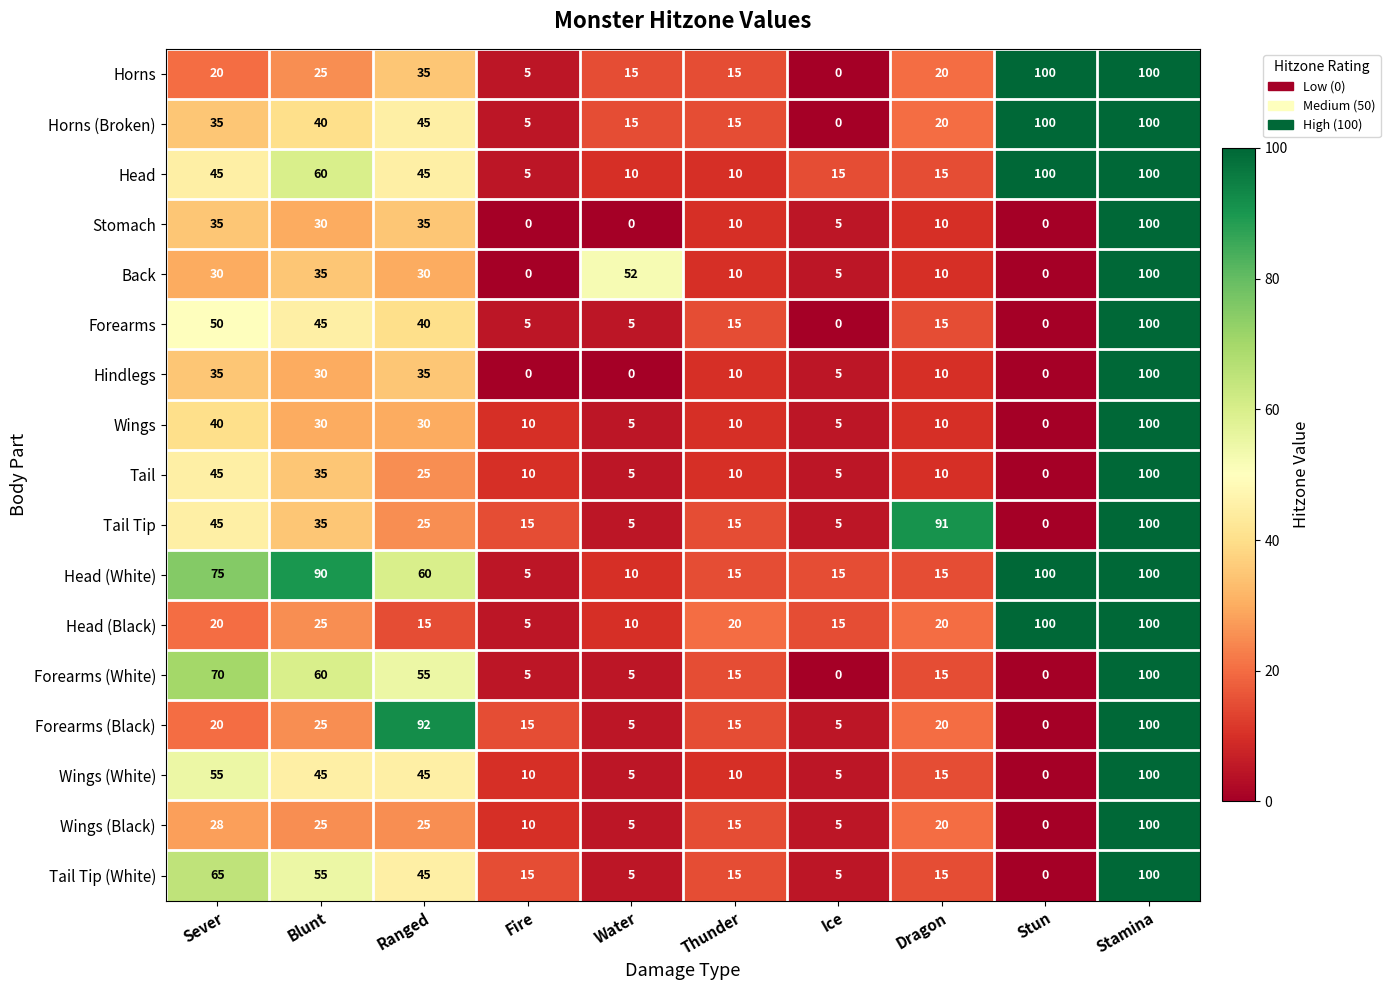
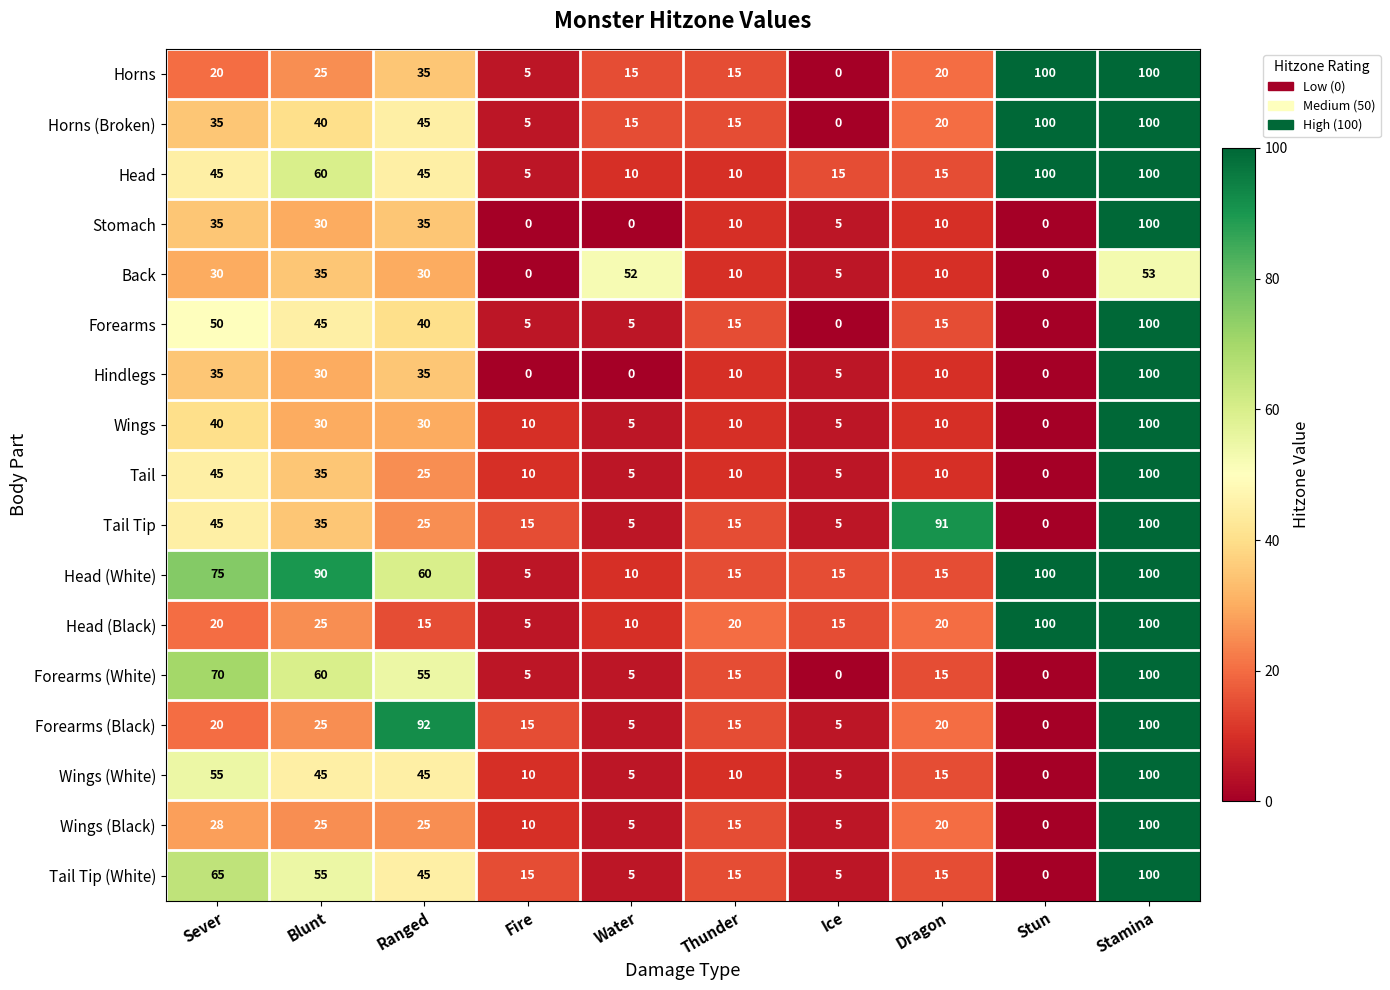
  {
    "Horns": {
      "Sever": 20,
      "Blunt": 25,
      "Ranged": 35,
      "Fire": 5,
      "Water": 15,
      "Thunder": 15,
      "Ice": 0,
      "Dragon": 20,
      "Stun": 100,
      "Stamina": 100
    },
    "Horns (Broken)": {
      "Sever": 35,
      "Blunt": 40,
      "Ranged": 45,
      "Fire": 5,
      "Water": 15,
      "Thunder": 15,
      "Ice": 0,
      "Dragon": 20,
      "Stun": 100,
      "Stamina": 100
    },
    "Head": {
      "Sever": 45,
      "Blunt": 60,
      "Ranged": 45,
      "Fire": 5,
      "Water": 10,
      "Thunder": 10,
      "Ice": 15,
      "Dragon": 15,
      "Stun": 100,
      "Stamina": 100
    },
    "Stomach": {
      "Sever": 35,
      "Blunt": 30,
      "Ranged": 35,
      "Fire": 0,
      "Water": 0,
      "Thunder": 10,
      "Ice": 5,
      "Dragon": 10,
      "Stun": 0,
      "Stamina": 100
    },
    "Back": {
      "Sever": 30,
      "Blunt": 35,
      "Ranged": 30,
      "Fire": 0,
      "Water": 52,
      "Thunder": 10,
      "Ice": 5,
      "Dragon": 10,
      "Stun": 0,
-     "Stamina": 100
+     "Stamina": 53
    },
    "Forearms": {
      "Sever": 50,
      "Blunt": 45,
      "Ranged": 40,
      "Fire": 5,
      "Water": 5,
      "Thunder": 15,
      "Ice": 0,
      "Dragon": 15,
      "Stun": 0,
      "Stamina": 100
    },
    "Hindlegs": {
      "Sever": 35,
      "Blunt": 30,
      "Ranged": 35,
      "Fire": 0,
      "Water": 0,
      "Thunder": 10,
      "Ice": 5,
      "Dragon": 10,
      "Stun": 0,
      "Stamina": 100
    },
    "Wings": {
      "Sever": 40,
      "Blunt": 30,
      "Ranged": 30,
      "Fire": 10,
      "Water": 5,
      "Thunder": 10,
      "Ice": 5,
      "Dragon": 10,
      "Stun": 0,
      "Stamina": 100
    },
    "Tail": {
      "Sever": 45,
      "Blunt": 35,
      "Ranged": 25,
      "Fire": 10,
      "Water": 5,
      "Thunder": 10,
      "Ice": 5,
      "Dragon": 10,
      "Stun": 0,
      "Stamina": 100
    },
    "Tail Tip": {
      "Sever": 45,
      "Blunt": 35,
      "Ranged": 25,
      "Fire": 15,
      "Water": 5,
      "Thunder": 15,
      "Ice": 5,
      "Dragon": 91,
      "Stun": 0,
      "Stamina": 100
    },
    "Head (White)": {
      "Sever": 75,
      "Blunt": 90,
      "Ranged": 60,
      "Fire": 5,
      "Water": 10,
      "Thunder": 15,
      "Ice": 15,
      "Dragon": 15,
      "Stun": 100,
      "Stamina": 100
    },
    "Head (Black)": {
      "Sever": 20,
      "Blunt": 25,
      "Ranged": 15,
      "Fire": 5,
      "Water": 10,
      "Thunder": 20,
      "Ice": 15,
      "Dragon": 20,
      "Stun": 100,
      "Stamina": 100
    },
    "Forearms (White)": {
      "Sever": 70,
      "Blunt": 60,
      "Ranged": 55,
      "Fire": 5,
      "Water": 5,
      "Thunder": 15,
      "Ice": 0,
      "Dragon": 15,
      "Stun": 0,
      "Stamina": 100
    },
    "Forearms (Black)": {
      "Sever": 20,
      "Blunt": 25,
      "Ranged": 92,
      "Fire": 15,
      "Water": 5,
      "Thunder": 15,
      "Ice": 5,
      "Dragon": 20,
      "Stun": 0,
      "Stamina": 100
    },
    "Wings (White)": {
      "Sever": 55,
      "Blunt": 45,
      "Ranged": 45,
      "Fire": 10,
      "Water": 5,
      "Thunder": 10,
      "Ice": 5,
      "Dragon": 15,
      "Stun": 0,
      "Stamina": 100
    },
    "Wings (Black)": {
      "Sever": 28,
      "Blunt": 25,
      "Ranged": 25,
      "Fire": 10,
      "Water": 5,
      "Thunder": 15,
      "Ice": 5,
      "Dragon": 20,
      "Stun": 0,
      "Stamina": 100
    },
    "Tail Tip (White)": {
      "Sever": 65,
      "Blunt": 55,
      "Ranged": 45,
      "Fire": 15,
      "Water": 5,
      "Thunder": 15,
      "Ice": 5,
      "Dragon": 15,
      "Stun": 0,
      "Stamina": 100
    }
  }
